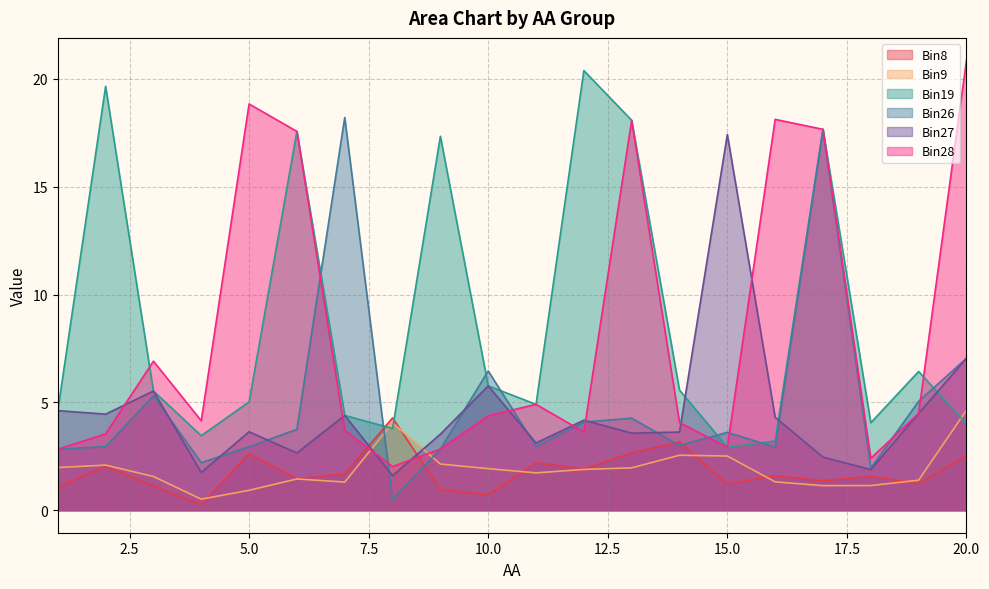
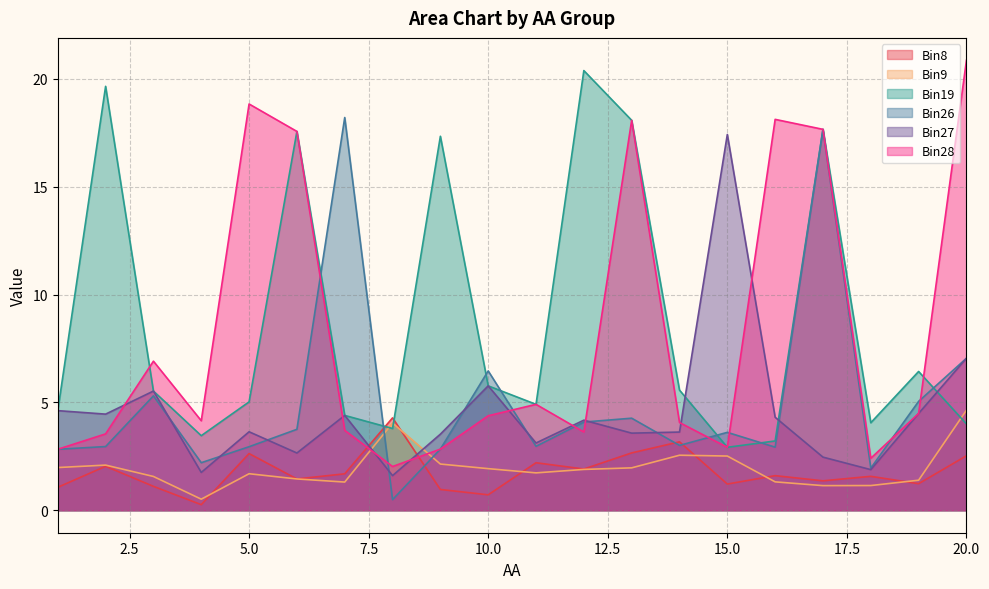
  {
    "Bin9": {
-     "5.0": 0.9,
+     "5.0": 1.7,
      "10.0": 1.9,
      "15.0": 2.5,
      "20.0": 4.6
    }
  }
